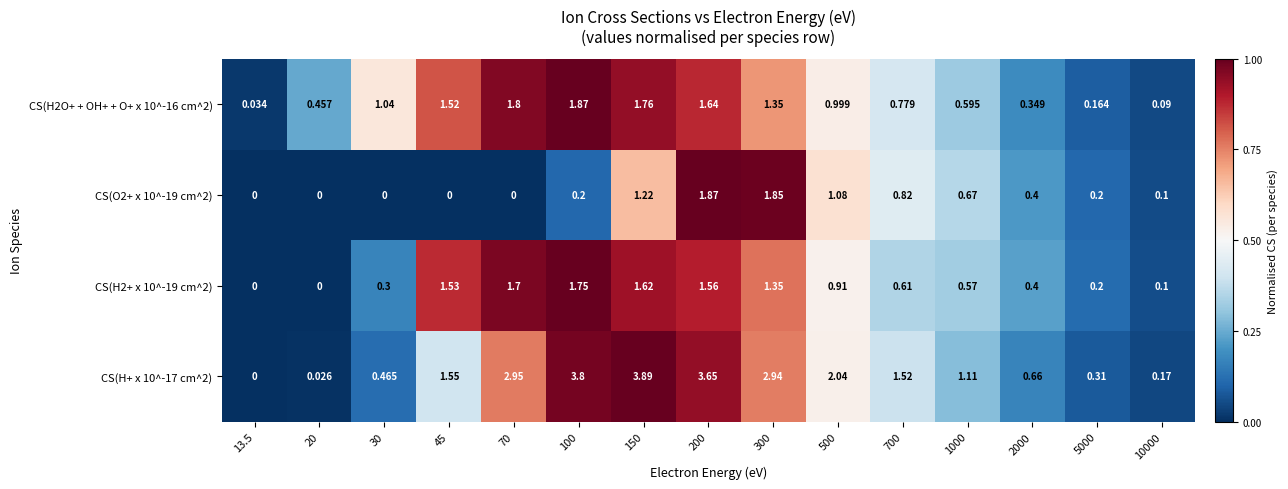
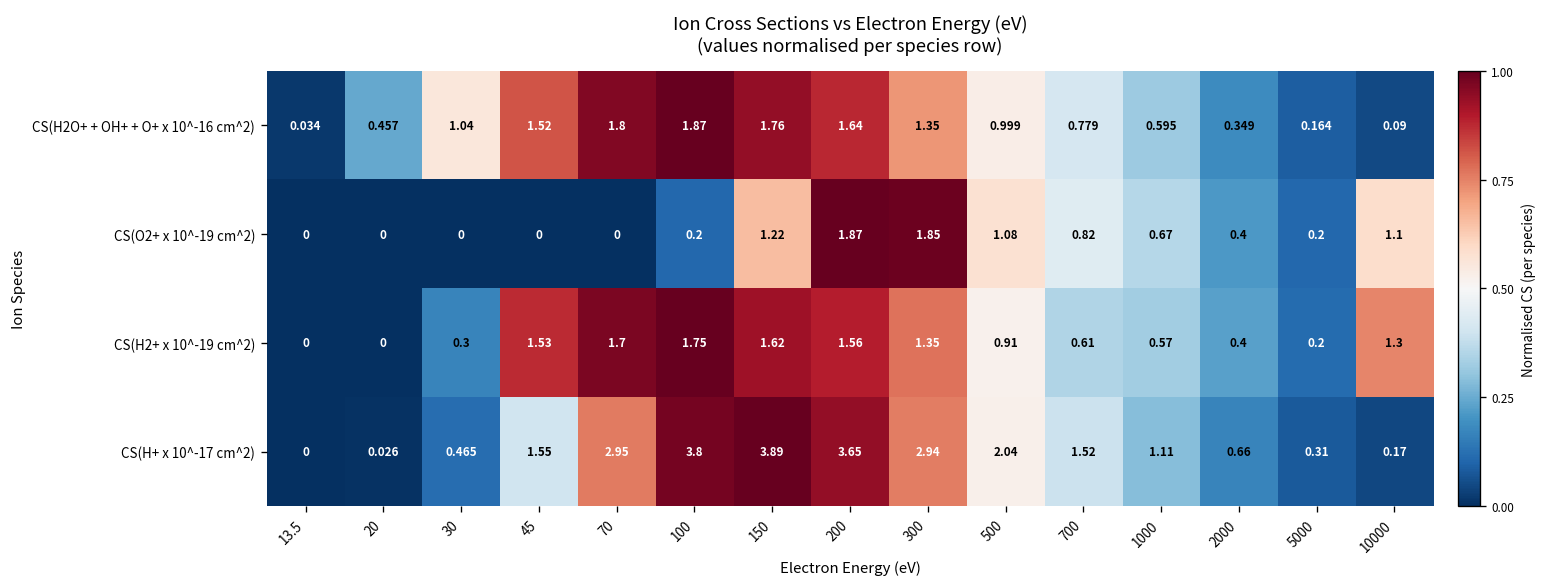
  {
    "CS(H2O+ + OH+ + O+ x 10^-16 cm^2)": {
      "13.5": 0.034,
      "20": 0.457,
      "30": 1.04,
      "45": 1.52,
      "70": 1.8,
      "100": 1.87,
      "150": 1.76,
      "200": 1.64,
      "300": 1.35,
      "500": 0.999,
      "700": 0.779,
      "1000": 0.595,
      "2000": 0.349,
      "5000": 0.164,
      "10000": 0.09
    },
    "CS(O2+ x 10^-19 cm^2)": {
      "13.5": 0,
      "20": 0,
      "30": 0,
      "45": 0,
      "70": 0,
      "100": 0.2,
      "150": 1.22,
      "200": 1.87,
      "300": 1.85,
      "500": 1.08,
      "700": 0.82,
      "1000": 0.67,
      "2000": 0.4,
      "5000": 0.2,
-     "10000": 0.1
+     "10000": 1.1
    },
    "CS(H2+ x 10^-19 cm^2)": {
      "13.5": 0,
      "20": 0,
      "30": 0.3,
      "45": 1.53,
      "70": 1.7,
      "100": 1.75,
      "150": 1.62,
      "200": 1.56,
      "300": 1.35,
      "500": 0.91,
      "700": 0.61,
      "1000": 0.57,
      "2000": 0.4,
      "5000": 0.2,
-     "10000": 0.1
+     "10000": 1.3
    },
    "CS(H+ x 10^-17 cm^2)": {
      "13.5": 0,
      "20": 0.026,
      "30": 0.465,
      "45": 1.55,
      "70": 2.95,
      "100": 3.8,
      "150": 3.89,
      "200": 3.65,
      "300": 2.94,
      "500": 2.04,
      "700": 1.52,
      "1000": 1.11,
      "2000": 0.66,
      "5000": 0.31,
      "10000": 0.17
    }
  }
